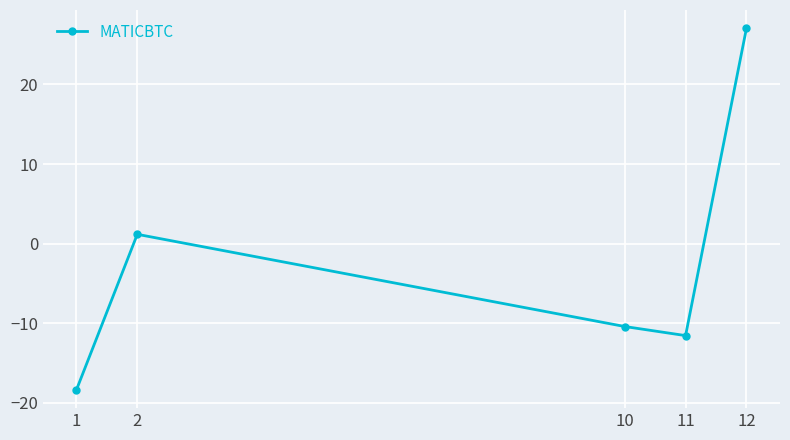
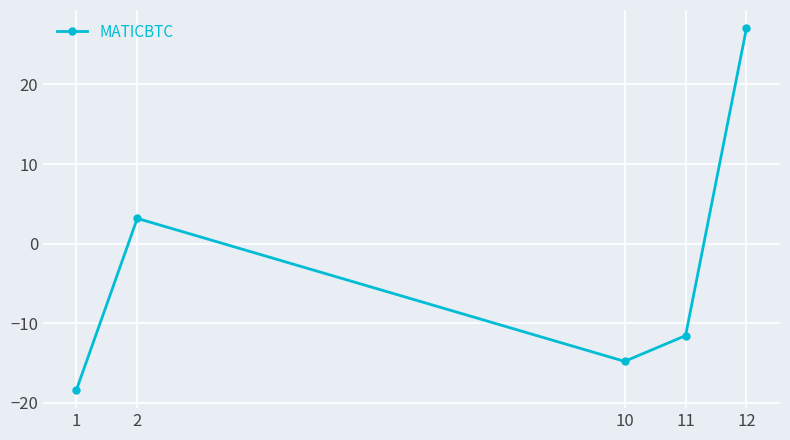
  {
    "1": -18,
-   "2": 1,
-   "10": -10,
+   "2": 3,
+   "10": -15,
    "11": -12,
    "12": 27
  }
